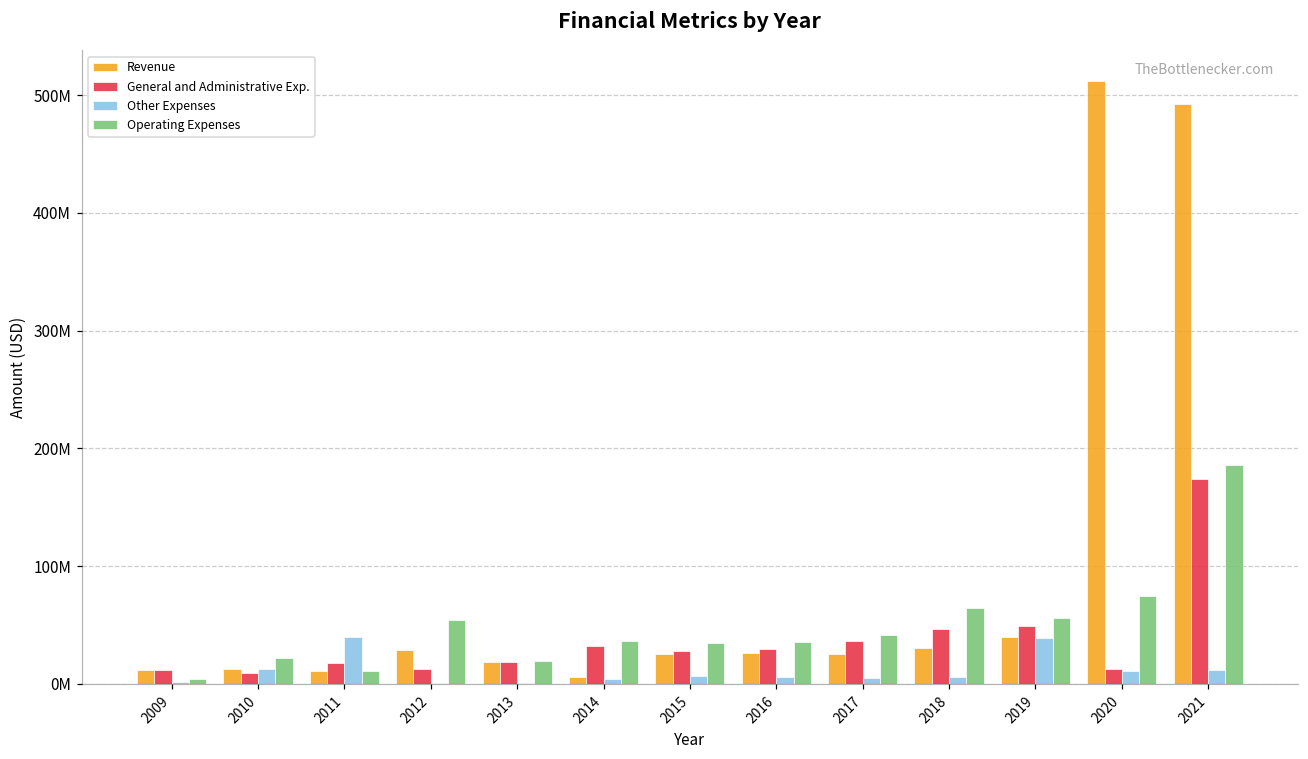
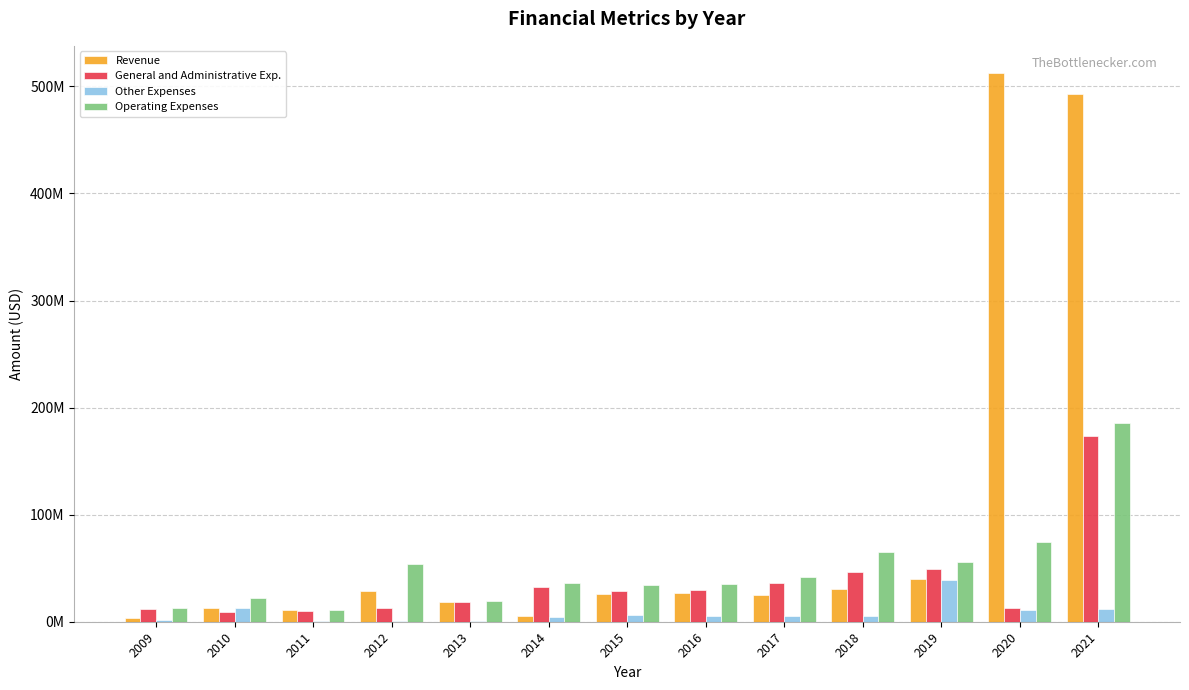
  {
    "Revenue": {
-     "2009": 12000000,
+     "2009": 4000000,
      "2010": 13000000,
      "2011": 11000000,
      "2012": 29000000,
      "2013": 18000000,
      "2014": 6000000,
      "2015": 26000000,
      "2016": 27000000,
      "2017": 25000000,
      "2018": 30000000,
      "2019": 40000000,
      "2020": 512000000,
      "2021": 492000000
    },
    "General and Administrative Exp.": {
      "2009": 12000000,
      "2010": 9000000,
-     "2011": 18000000,
+     "2011": 10000000,
      "2012": 13000000,
      "2013": 19000000,
      "2014": 32000000,
      "2015": 28000000,
      "2016": 29000000,
      "2017": 36000000,
      "2018": 47000000,
      "2019": 49000000,
      "2020": 13000000,
      "2021": 174000000
    },
    "Other Expenses": {
      "2010": 13000000,
-     "2011": 40000000,
+     "2011": 1000000,
      "2014": 4000000,
      "2015": 6000000,
      "2016": 6000000,
      "2017": 5000000,
      "2018": 6000000,
      "2019": 39000000,
      "2020": 11000000,
      "2021": 12000000
    },
    "Operating Expenses": {
-     "2009": 4000000,
+     "2009": 13000000,
      "2010": 22000000,
      "2011": 11000000,
      "2012": 54000000,
      "2013": 19000000,
      "2014": 36000000,
      "2015": 35000000,
      "2016": 35000000,
      "2017": 42000000,
      "2018": 65000000,
      "2019": 56000000,
      "2020": 75000000,
      "2021": 186000000
    }
  }
